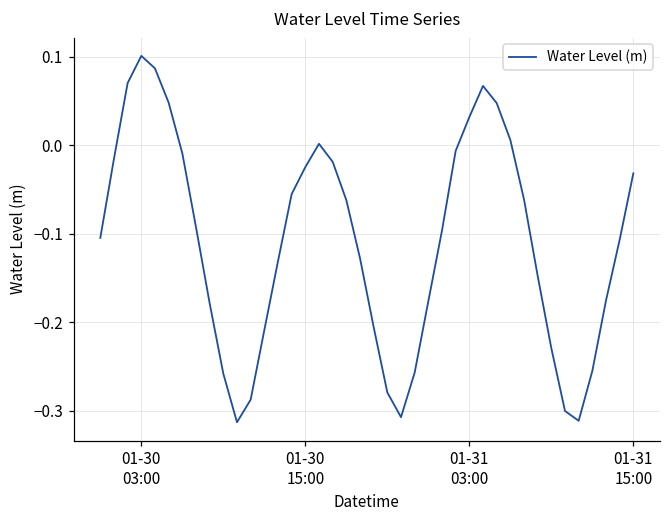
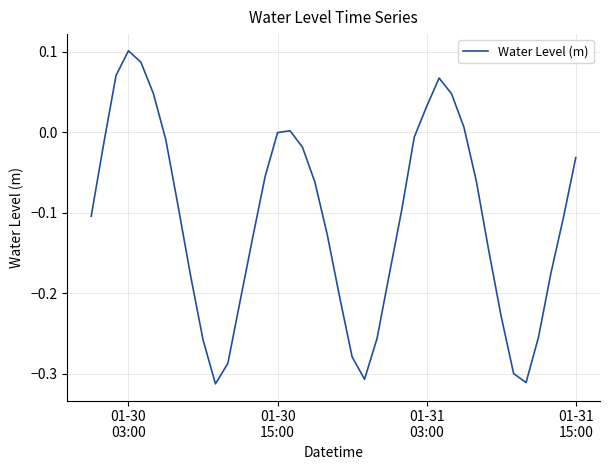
  {
    "01-30 03:00": 0.10,
-   "01-30 15:00": -0.02,
+   "01-30 15:00": 0.00,
    "01-31 03:00": 0.03,
    "01-31 15:00": -0.03
  }
